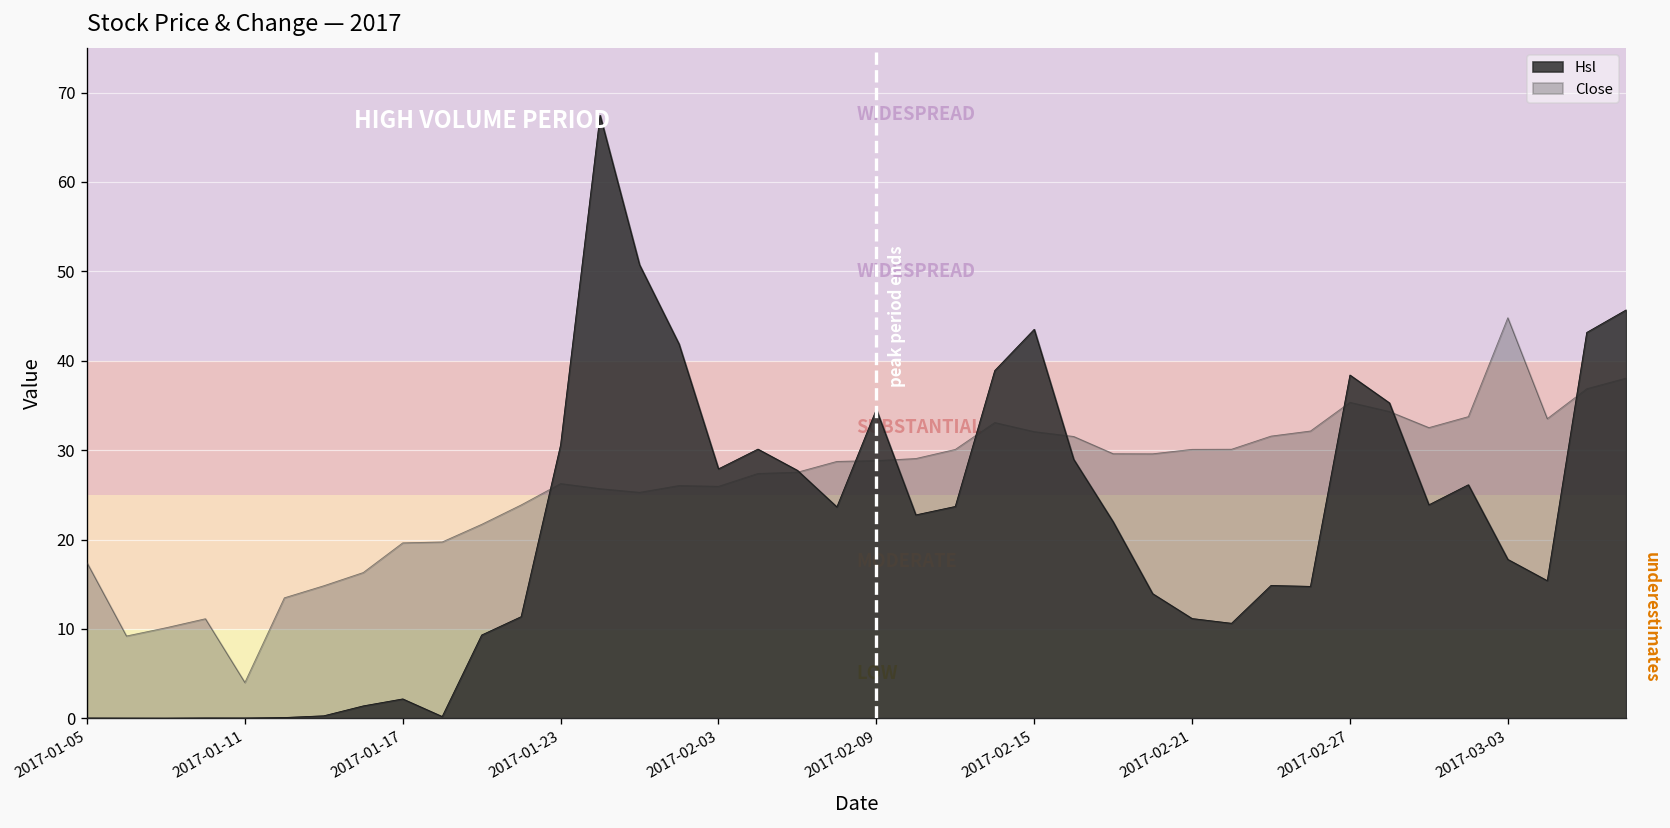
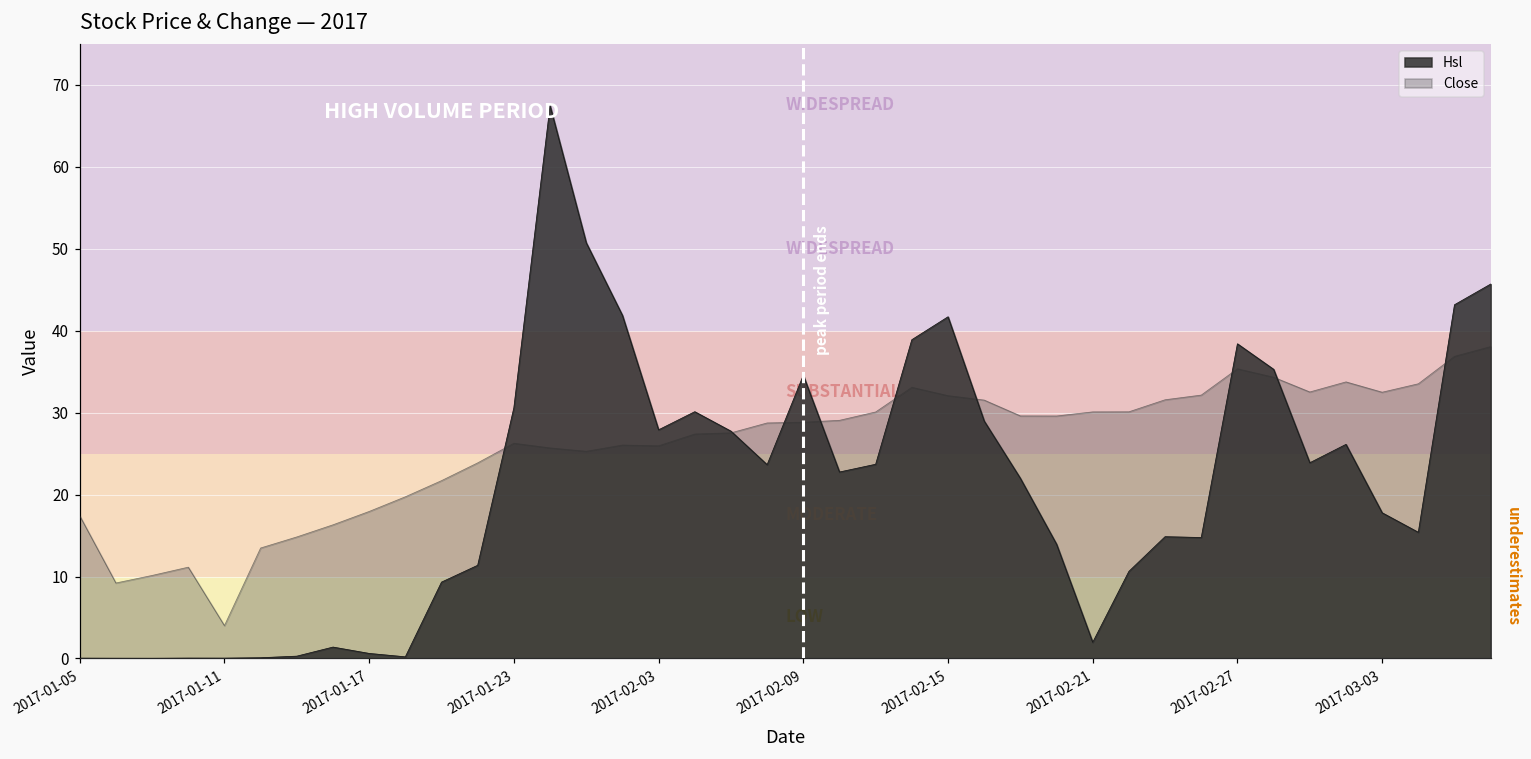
  {
    "Hsl": {
      "2017-01-05": 0,
      "2017-01-11": 0,
-     "2017-01-17": 2,
+     "2017-01-17": 1,
      "2017-01-23": 31,
      "2017-02-03": 28,
      "2017-02-09": 35,
-     "2017-02-15": 44,
-     "2017-02-21": 11,
+     "2017-02-15": 42,
+     "2017-02-21": 2,
      "2017-02-27": 38,
      "2017-03-03": 18
    },
    "Close": {
      "2017-01-05": 17,
      "2017-01-11": 4,
-     "2017-01-17": 20,
+     "2017-01-17": 18,
      "2017-01-23": 26,
      "2017-02-03": 26,
      "2017-02-09": 29,
      "2017-02-15": 32,
      "2017-02-21": 30,
      "2017-02-27": 35,
-     "2017-03-03": 45
+     "2017-03-03": 32
    }
  }
